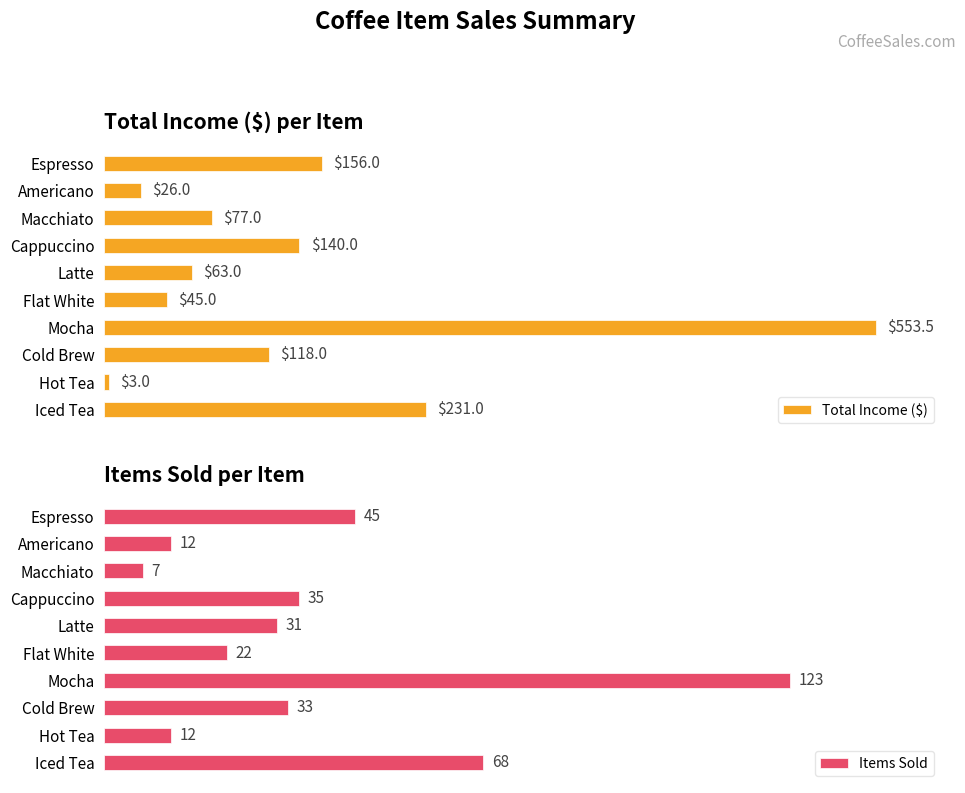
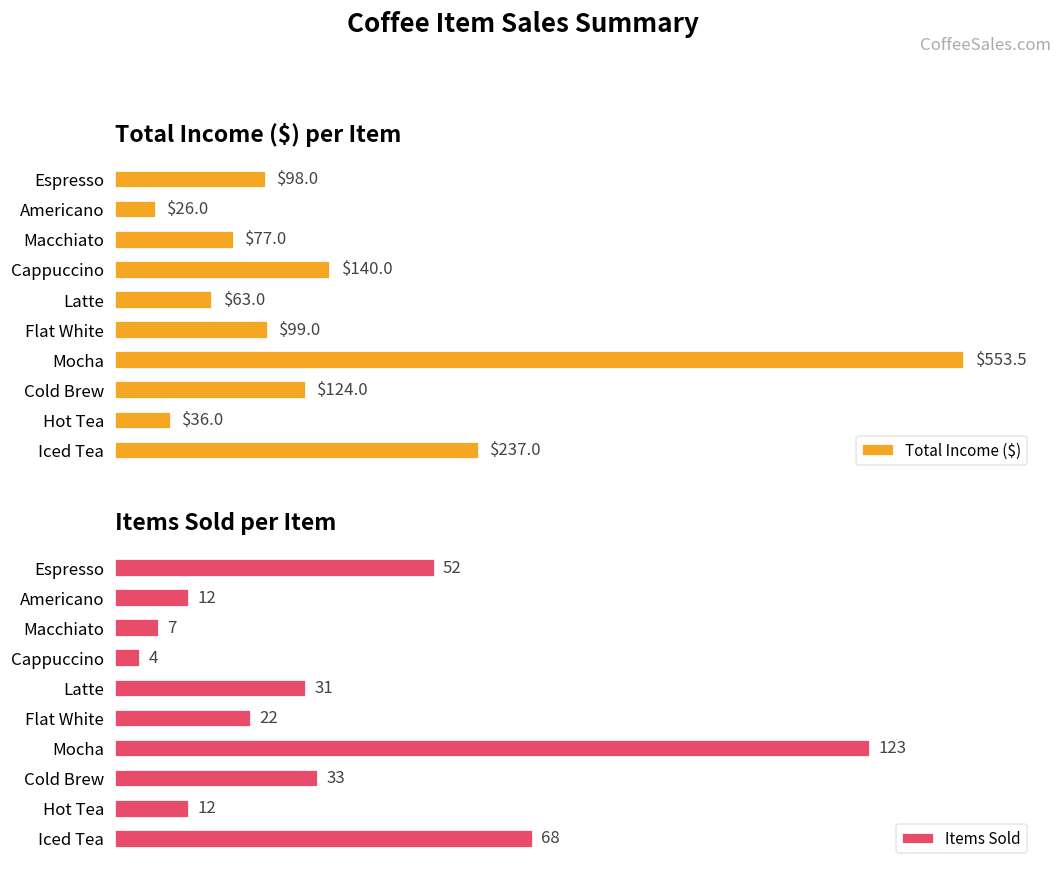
  {
    "Total Income ($) per Item": {
-     "Espresso": "$156.0",
+     "Espresso": "$98.0",
      "Americano": "$26.0",
      "Macchiato": "$77.0",
      "Cappuccino": "$140.0",
      "Latte": "$63.0",
-     "Flat White": "$45.0",
+     "Flat White": "$99.0",
      "Mocha": "$553.5",
-     "Cold Brew": "$118.0",
-     "Hot Tea": "$3.0",
-     "Iced Tea": "$231.0"
+     "Cold Brew": "$124.0",
+     "Hot Tea": "$36.0",
+     "Iced Tea": "$237.0"
    },
    "Items Sold per Item": {
-     "Espresso": "45",
+     "Espresso": "52",
      "Americano": "12",
      "Macchiato": "7",
-     "Cappuccino": "35",
+     "Cappuccino": "4",
      "Latte": "31",
      "Flat White": "22",
      "Mocha": "123",
      "Cold Brew": "33",
      "Hot Tea": "12",
      "Iced Tea": "68"
    }
  }
